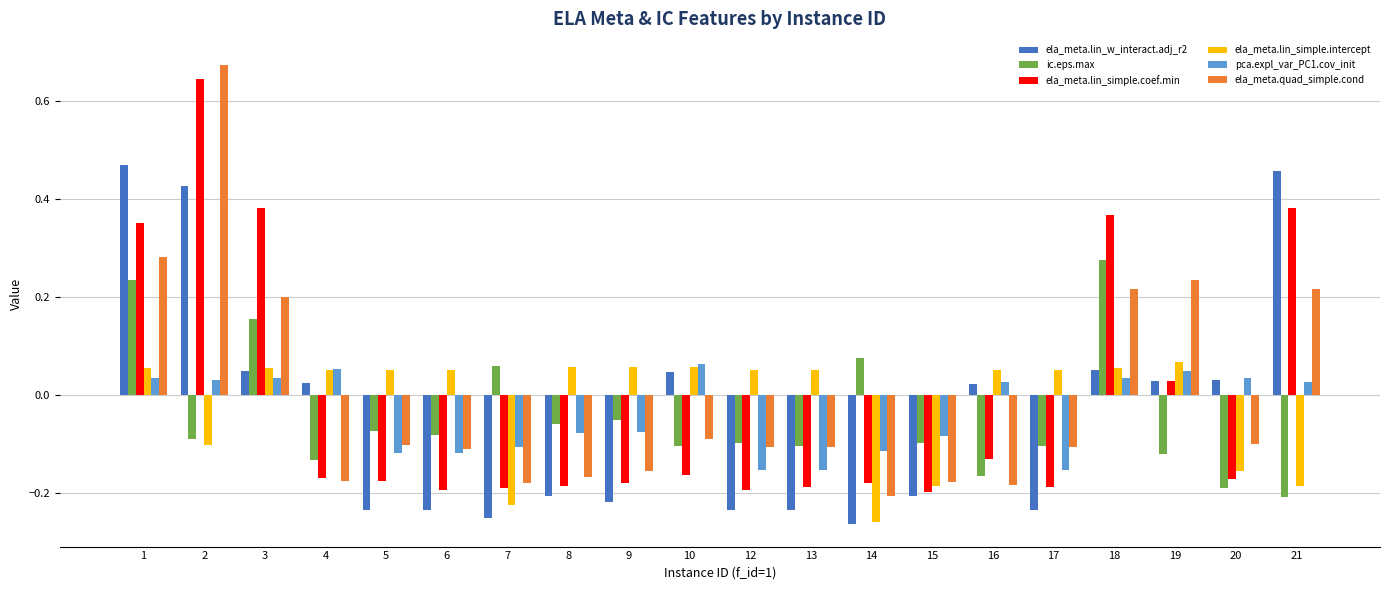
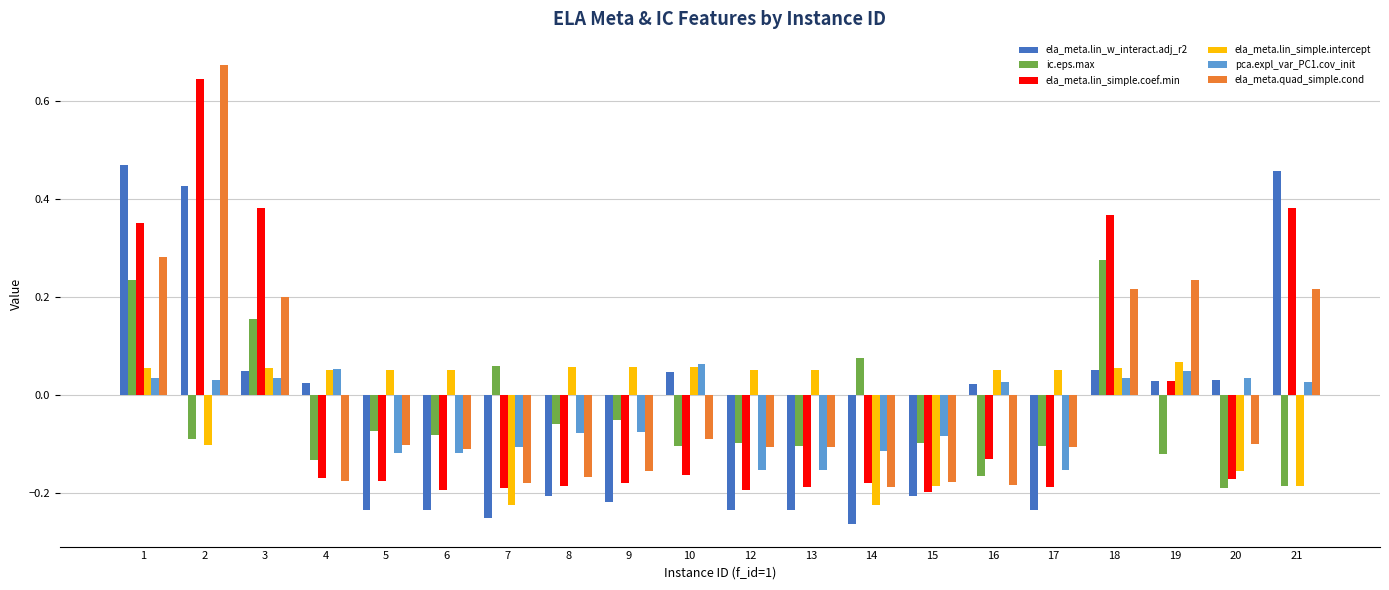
  {
    "ic.eps.max": {
      "1": 0.23,
      "2": -0.09,
      "3": 0.15,
      "4": -0.13,
      "5": -0.07,
      "6": -0.08,
      "7": 0.06,
      "8": -0.06,
      "9": -0.05,
      "10": -0.11,
      "12": -0.10,
      "13": -0.10,
      "14": 0.08,
      "15": -0.10,
      "16": -0.17,
      "17": -0.10,
      "18": 0.28,
      "19": -0.12,
      "20": -0.19,
-     "21": -0.21
+     "21": -0.19
    },
    "ela_meta.lin_simple.coef.min": {
      "1": 0.35,
      "2": 0.64,
      "3": 0.38,
      "4": -0.17,
      "5": -0.18,
      "6": -0.19,
      "7": -0.19,
      "8": -0.19,
      "9": -0.18,
      "10": -0.16,
      "12": -0.19,
      "13": -0.19,
      "14": -0.18,
      "15": -0.20,
      "16": -0.13,
      "17": -0.19,
      "18": 0.37,
      "19": 0.03,
      "20": -0.17,
      "21": 0.38
    },
    "ela_meta.lin_simple.intercept": {
      "1": 0.05,
      "2": -0.10,
      "3": 0.05,
      "4": 0.05,
      "5": 0.05,
      "6": 0.05,
      "7": -0.23,
      "8": 0.06,
      "9": 0.06,
      "10": 0.06,
      "12": 0.05,
      "13": 0.05,
-     "14": -0.26,
+     "14": -0.23,
      "15": -0.19,
      "16": 0.05,
      "17": 0.05,
      "18": 0.05,
      "19": 0.07,
      "20": -0.16,
      "21": -0.19
    },
    "ela_meta.quad_simple.cond": {
      "1": 0.28,
      "2": 0.67,
      "3": 0.20,
      "4": -0.18,
      "5": -0.10,
      "6": -0.11,
      "7": -0.18,
      "8": -0.17,
      "9": -0.16,
      "10": -0.09,
      "12": -0.11,
      "13": -0.11,
-     "14": -0.21,
+     "14": -0.19,
      "15": -0.18,
      "16": -0.19,
      "17": -0.11,
      "18": 0.22,
      "19": 0.23,
      "20": -0.10,
      "21": 0.22
    }
  }
